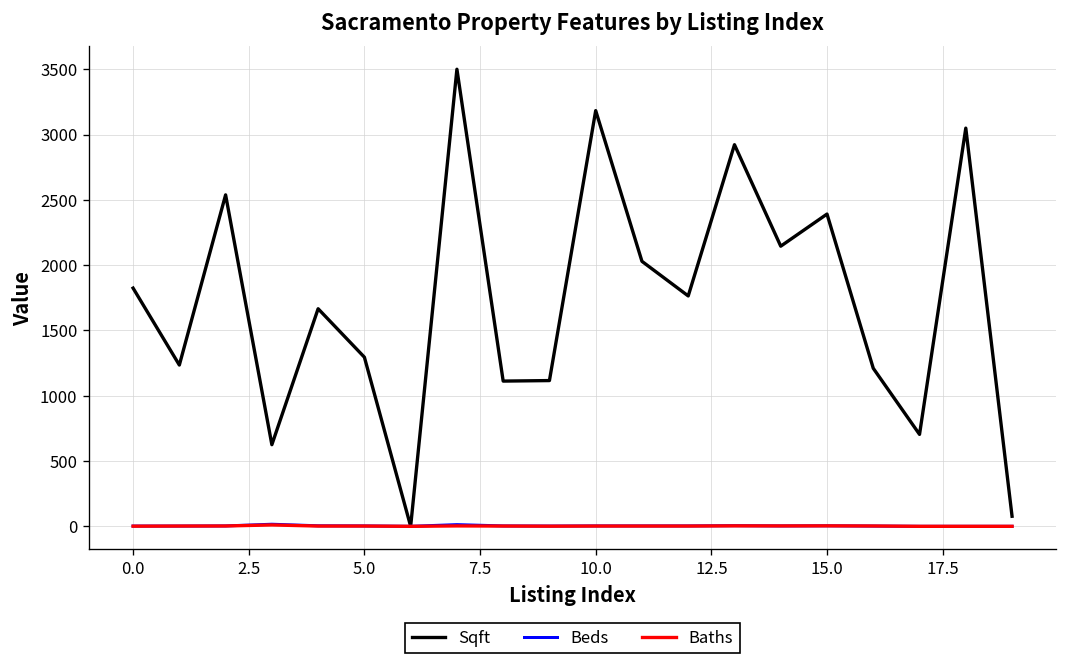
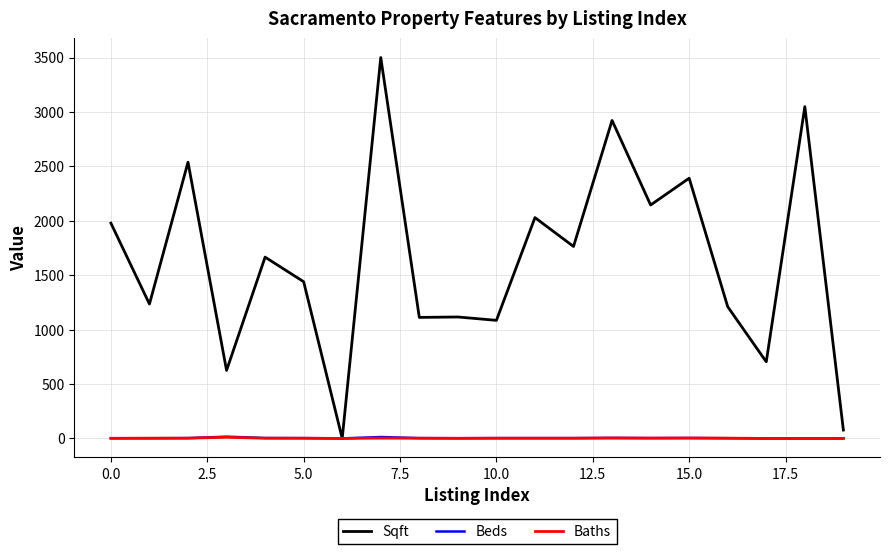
  {
    "Sqft": {
-     "0.0": 1820,
-     "5.0": 1300,
-     "10.0": 3180,
+     "0.0": 1980,
+     "5.0": 1440,
+     "10.0": 1090,
      "15.0": 2390
    }
  }
